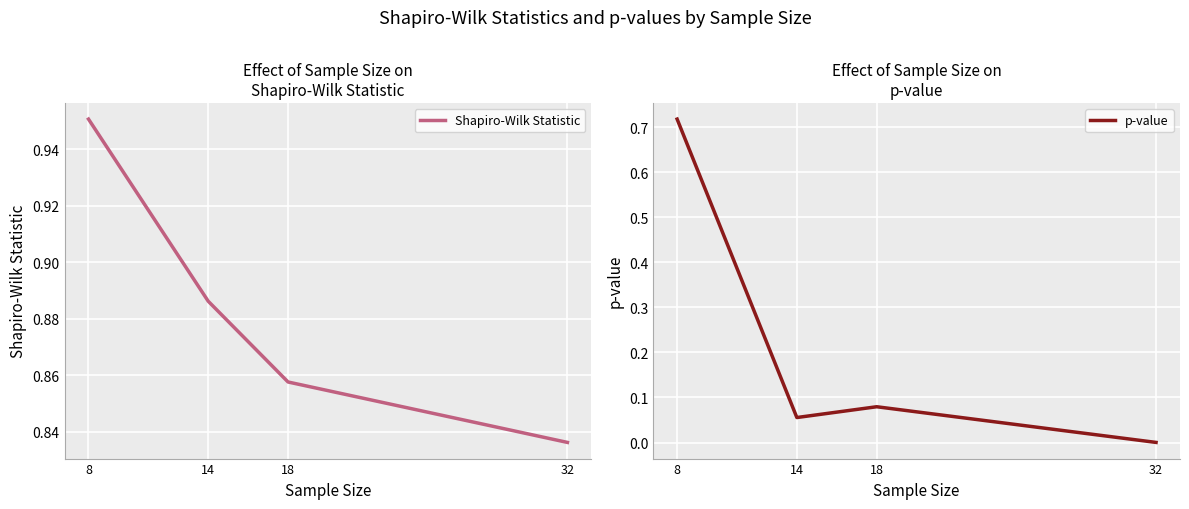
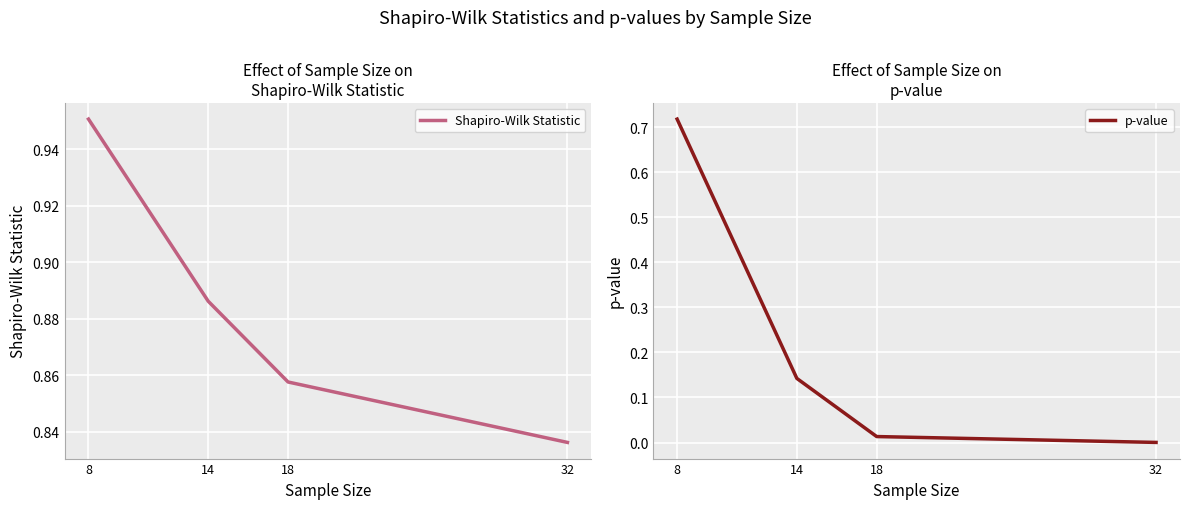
  {
    "Effect of Sample Size on Shapiro-Wilk Statistic": {
      "8": 0.951,
      "14": 0.886,
      "18": 0.858,
      "32": 0.836
    },
    "Effect of Sample Size on p-value": {
      "8": 0.72,
-     "14": 0.06,
-     "18": 0.08,
+     "14": 0.14,
+     "18": 0.01,
      "32": 0.00
    }
  }
